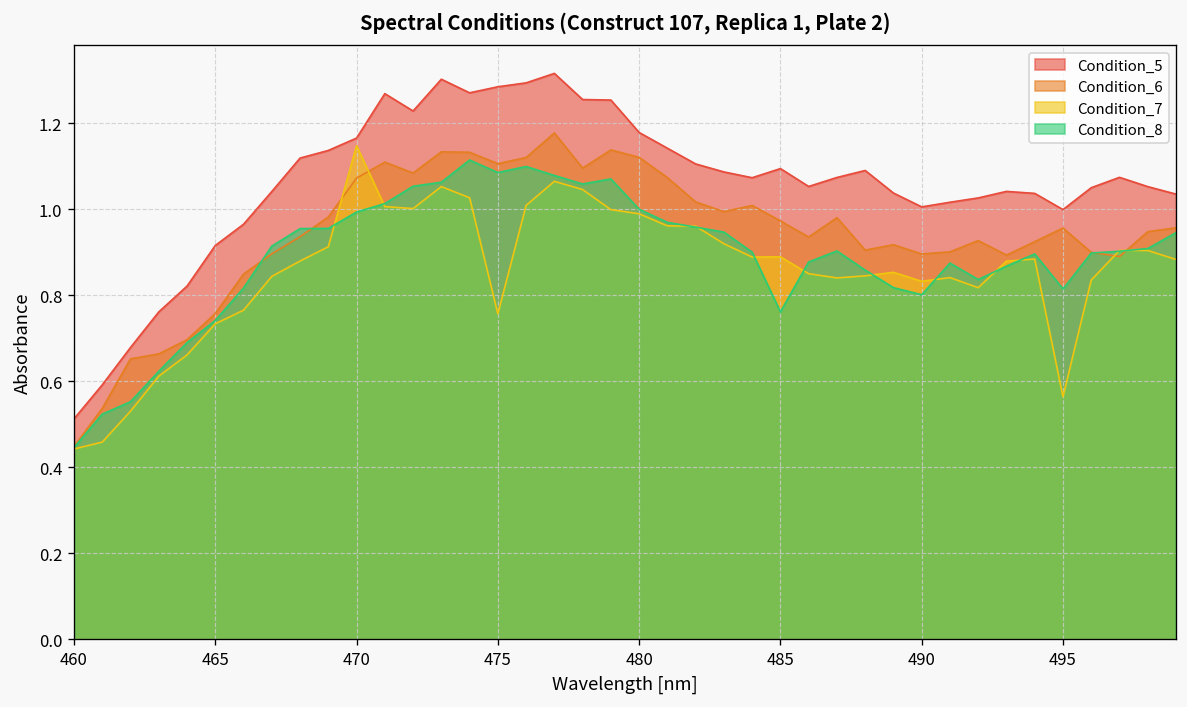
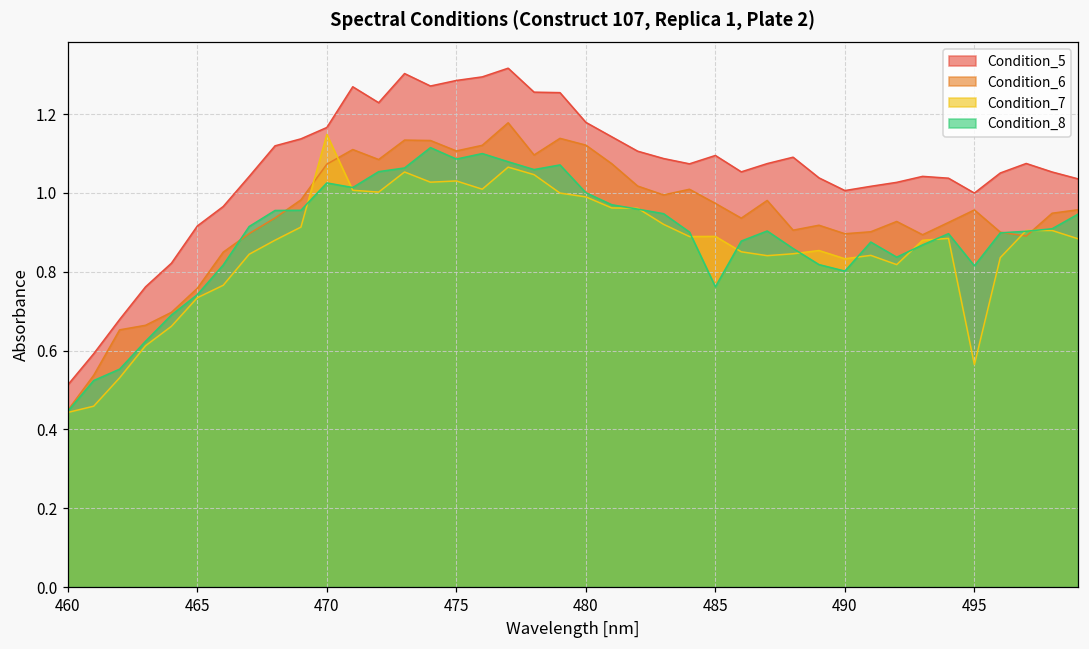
  {
    "Condition_7": {
      "465": 0.73,
      "470": 1.15,
-     "475": 0.76,
+     "475": 1.03,
      "480": 0.99,
      "485": 0.89,
      "490": 0.83,
      "495": 0.56
    },
    "Condition_8": {
      "465": 0.74,
-     "470": 0.99,
+     "470": 1.03,
      "475": 1.09,
      "480": 1.00,
      "485": 0.76,
      "490": 0.80,
      "495": 0.82
    }
  }
